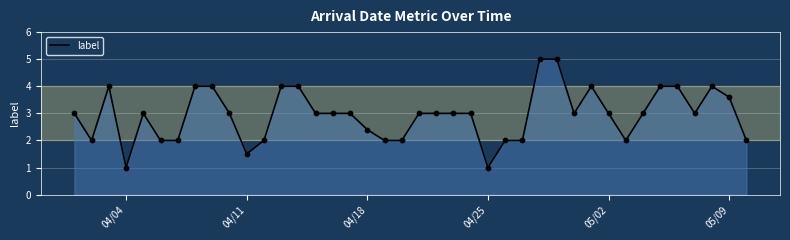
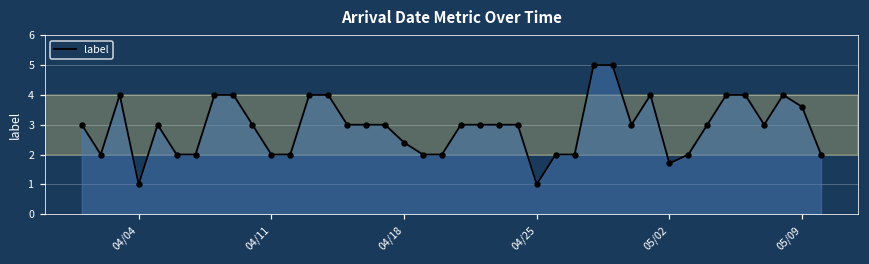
  {
    "04/04": 1.0,
-   "04/11": 1.5,
+   "04/11": 2.0,
    "04/18": 2.4,
    "04/25": 1.0,
-   "05/02": 3.0,
+   "05/02": 1.7,
    "05/09": 3.6
  }
